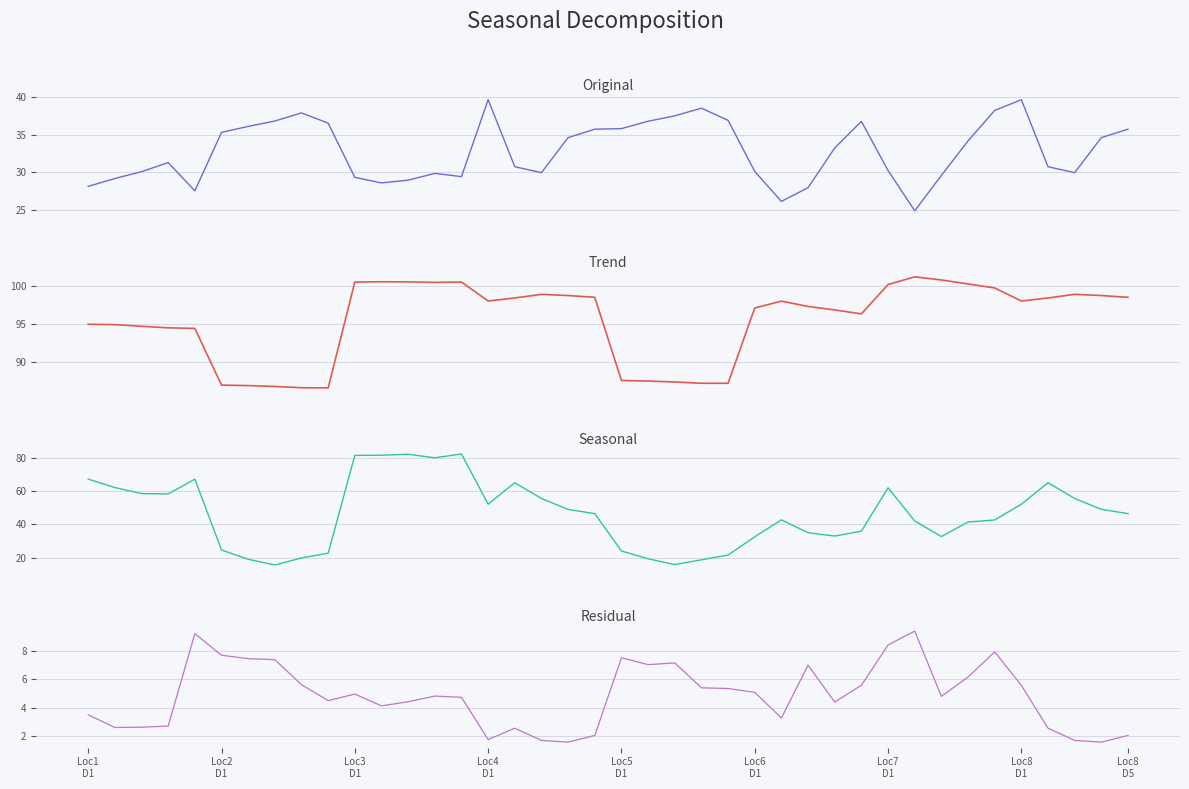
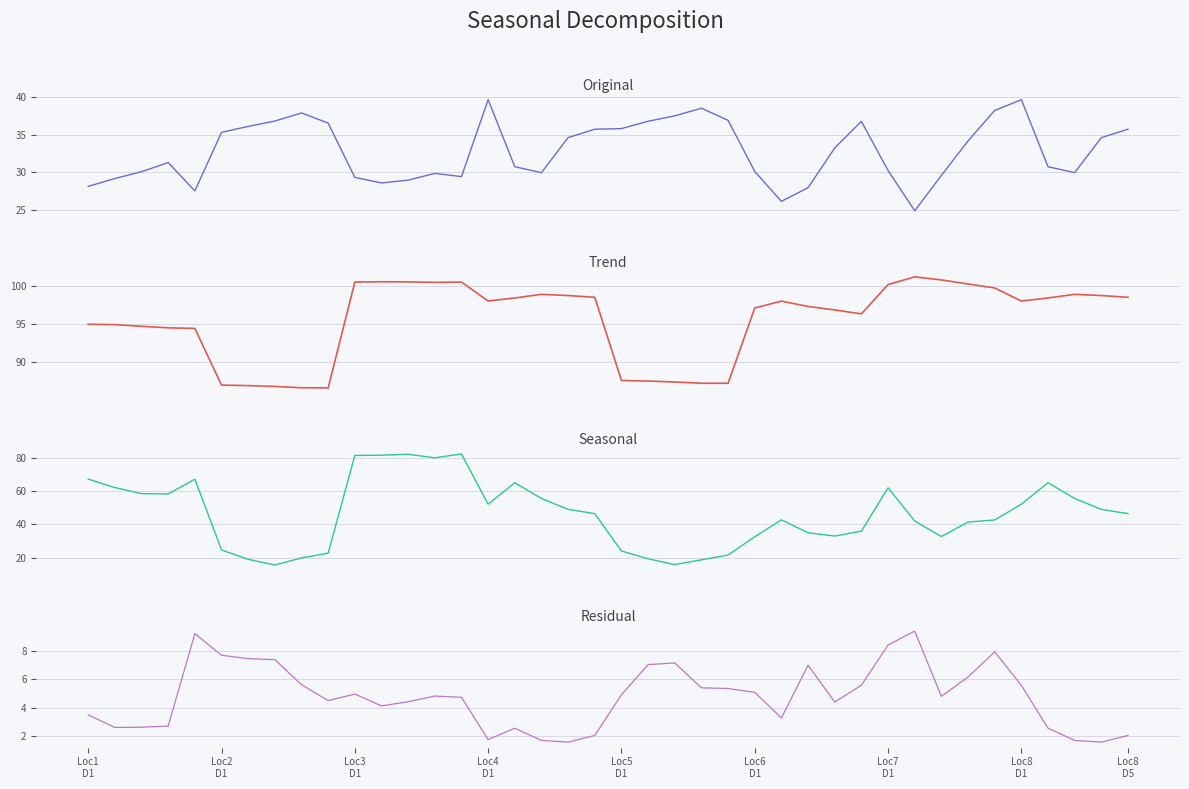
  {
    "Residual": {
      "Loc1 D1": 3.5,
      "Loc2 D1": 7.7,
      "Loc3 D1": 5.0,
      "Loc4 D1": 1.8,
-     "Loc5 D1": 7.5,
+     "Loc5 D1": 4.9,
      "Loc6 D1": 5.1,
      "Loc7 D1": 8.4,
      "Loc8 D1": 5.6,
      "Loc8 D5": 2.0
    }
  }
